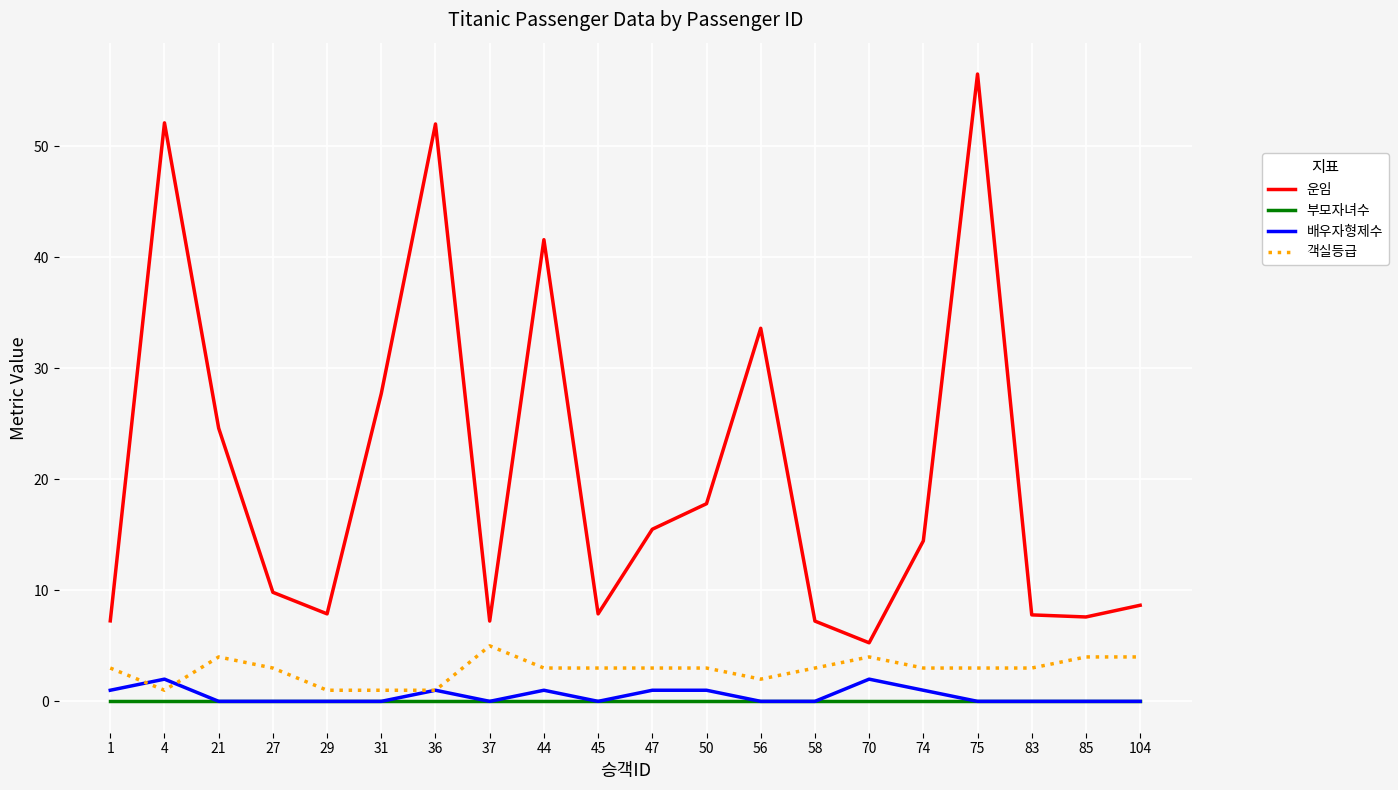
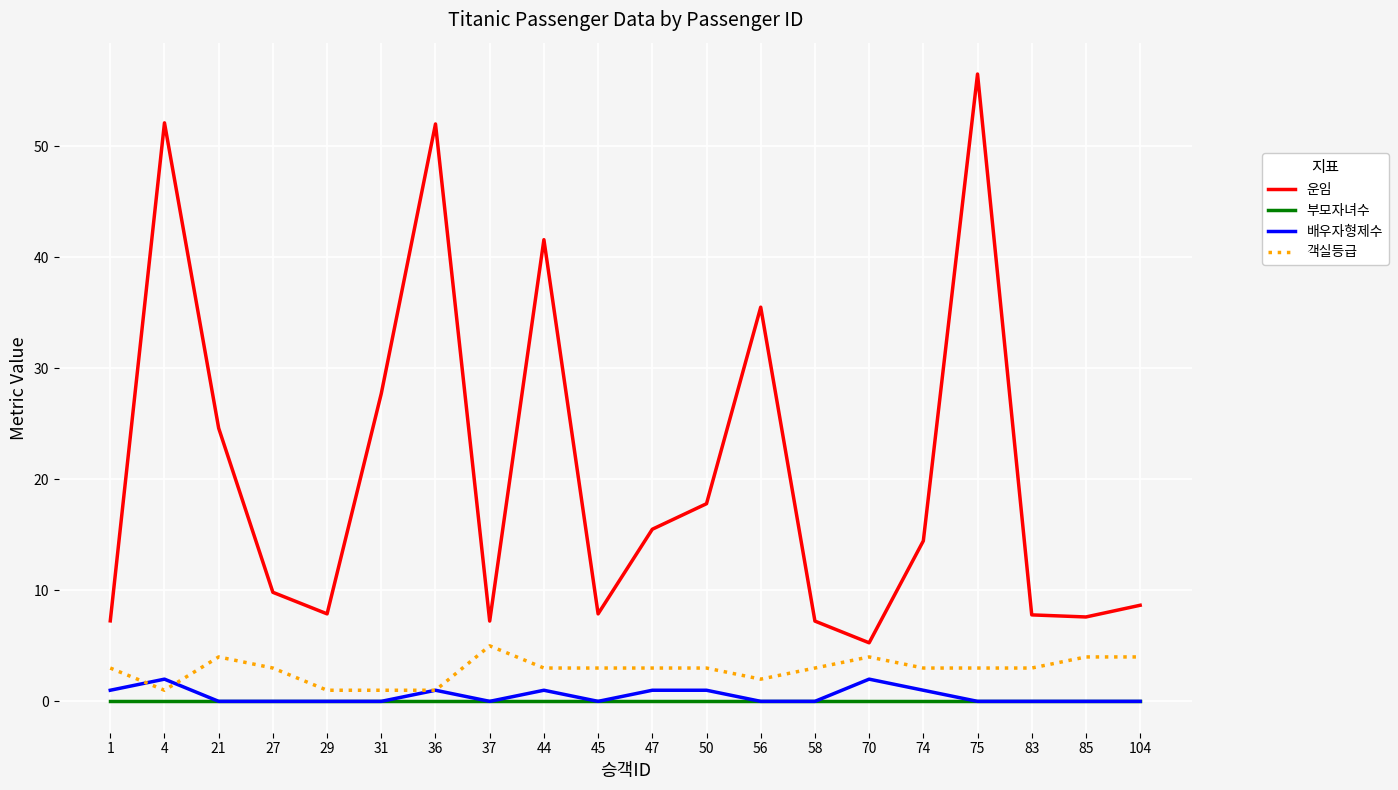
  {
    "운임": {
      "1": 7.3,
      "4": 52.1,
      "21": 24.6,
      "27": 9.8,
      "29": 7.9,
      "31": 27.7,
      "36": 52.0,
      "37": 7.2,
      "44": 41.6,
      "45": 7.9,
      "47": 15.5,
      "50": 17.8,
-     "56": 33.6,
+     "56": 35.5,
      "58": 7.2,
      "70": 5.3,
      "74": 14.5,
      "75": 56.5,
      "83": 7.8,
      "85": 7.6,
      "104": 8.7
    },
    "부모자녀수": {
      "1": 0.0,
      "4": 0.0,
      "36": 0.0,
      "44": 0.0,
      "47": 0.0,
      "50": 0.0,
      "70": 0.0,
      "74": 0.0
    },
    "배우자형제수": {
      "1": 1.0,
      "4": 2.0,
      "44": 1.0,
      "47": 1.0,
      "50": 1.0,
      "70": 2.0,
      "74": 1.0
    },
    "객실등급": {
      "1": 3.0,
      "4": 1.0,
      "21": 4.0,
      "27": 3.0,
      "29": 1.0,
      "31": 1.0,
      "37": 5.0,
      "44": 3.0,
      "45": 3.0,
      "47": 3.0,
      "50": 3.0,
      "56": 2.0,
      "58": 3.0,
      "70": 4.0,
      "74": 3.0,
      "75": 3.0,
      "83": 3.0,
      "85": 4.0,
      "104": 4.0
    }
  }
